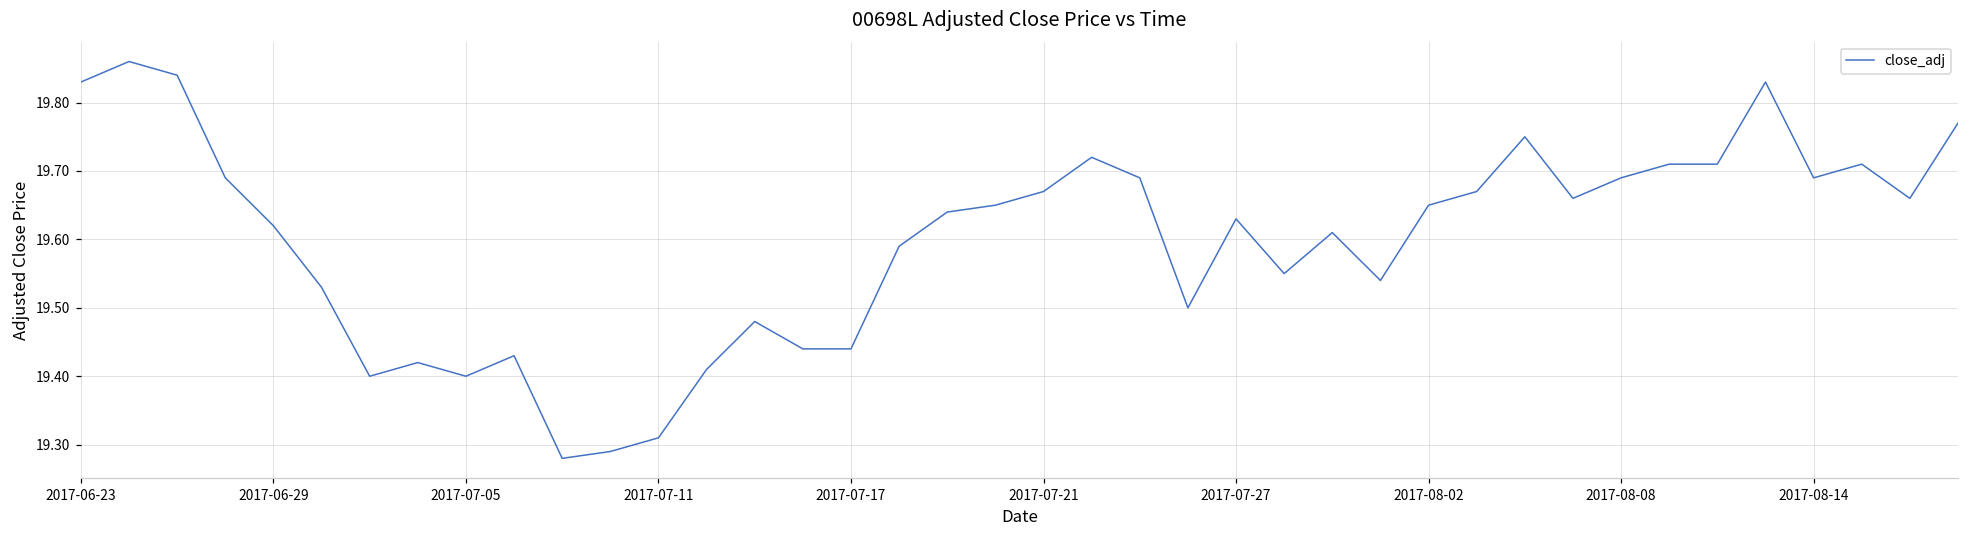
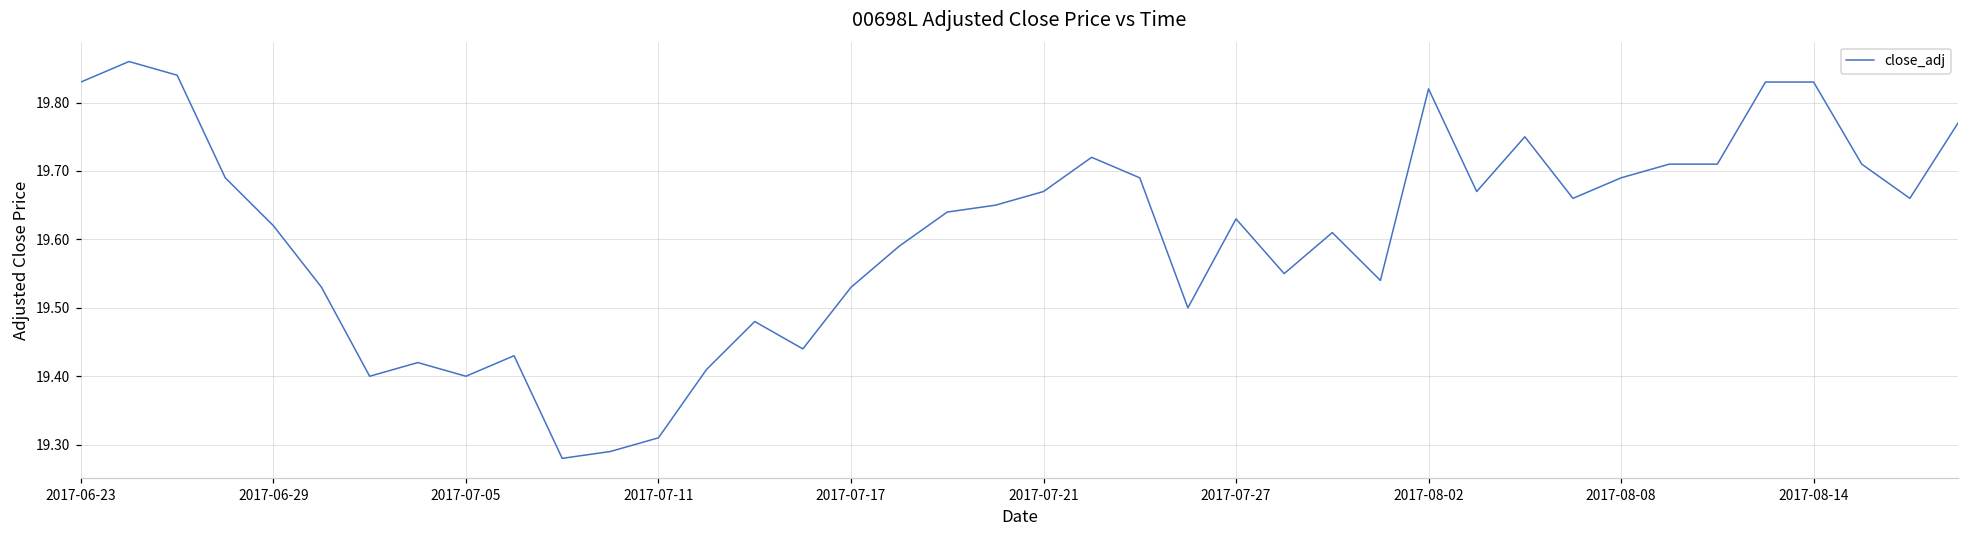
  {
    "2017-06-23": 19.83,
    "2017-06-29": 19.62,
    "2017-07-05": 19.40,
    "2017-07-11": 19.31,
-   "2017-07-17": 19.44,
+   "2017-07-17": 19.53,
    "2017-07-21": 19.67,
    "2017-07-27": 19.63,
-   "2017-08-02": 19.65,
+   "2017-08-02": 19.82,
    "2017-08-08": 19.69,
-   "2017-08-14": 19.69
+   "2017-08-14": 19.83
  }
